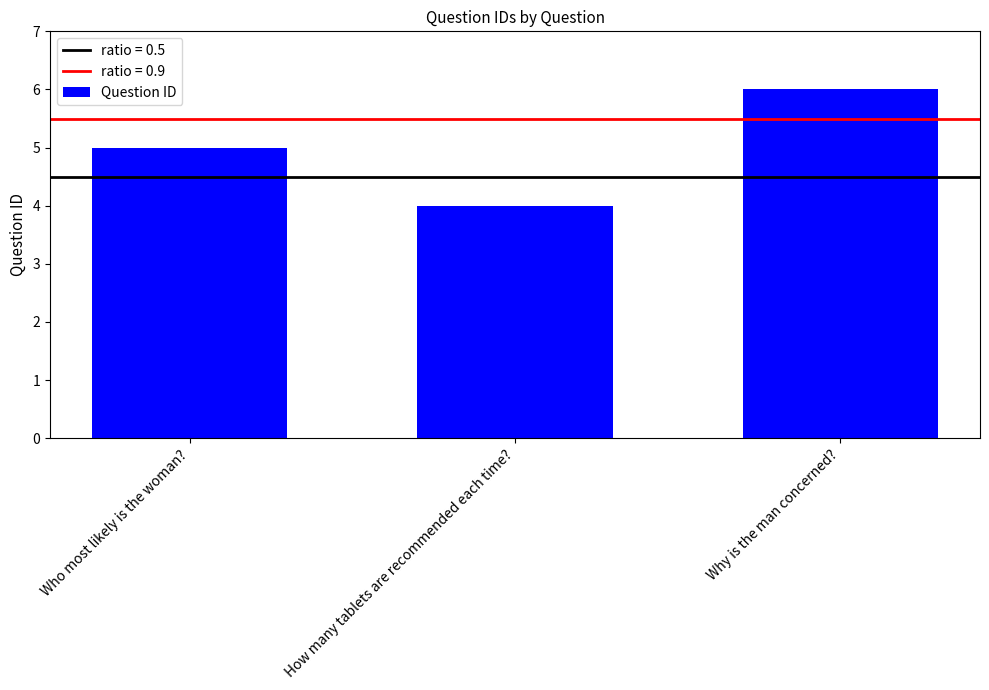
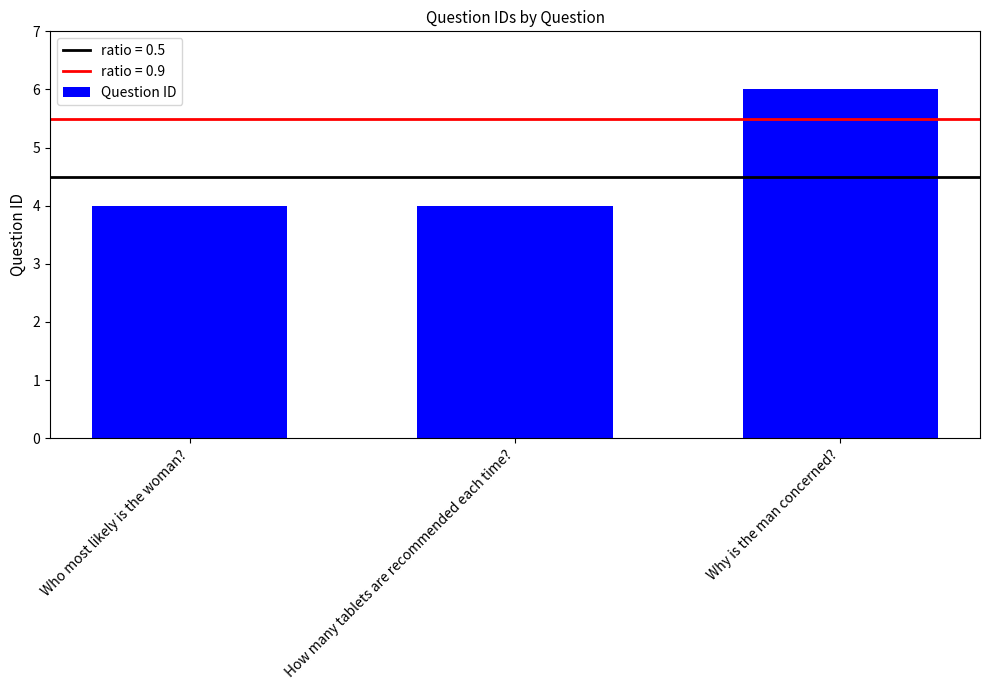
  {
-   "Who most likely is the woman?": 5,
+   "Who most likely is the woman?": 4,
    "How many tablets are recommended each time?": 4,
    "Why is the man concerned?": 6
  }
